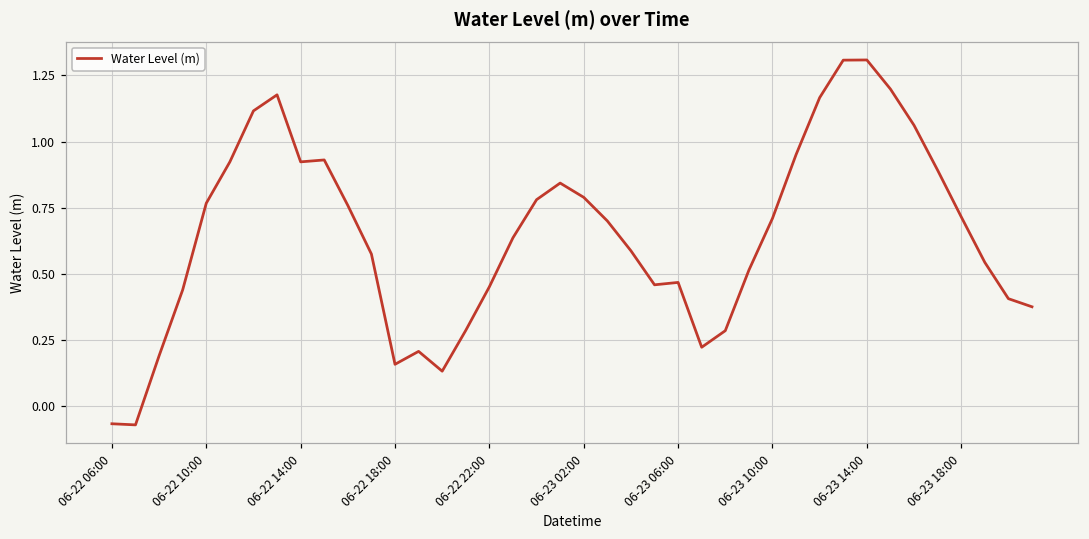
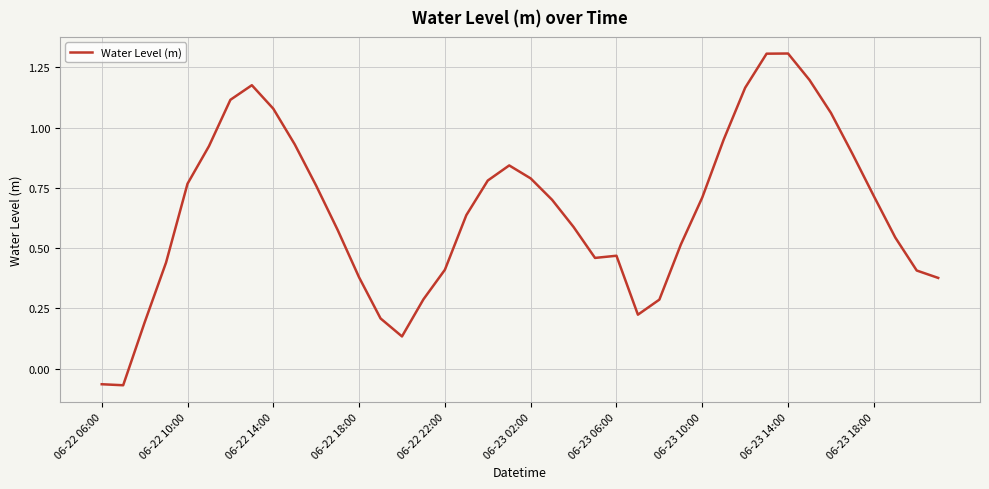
  {
    "06-22 06:00": -0.07,
    "06-22 10:00": 0.77,
-   "06-22 14:00": 0.92,
-   "06-22 18:00": 0.16,
-   "06-22 22:00": 0.45,
+   "06-22 14:00": 1.08,
+   "06-22 18:00": 0.38,
+   "06-22 22:00": 0.41,
    "06-23 02:00": 0.79,
    "06-23 06:00": 0.47,
    "06-23 10:00": 0.71,
    "06-23 14:00": 1.31,
    "06-23 18:00": 0.72
  }
